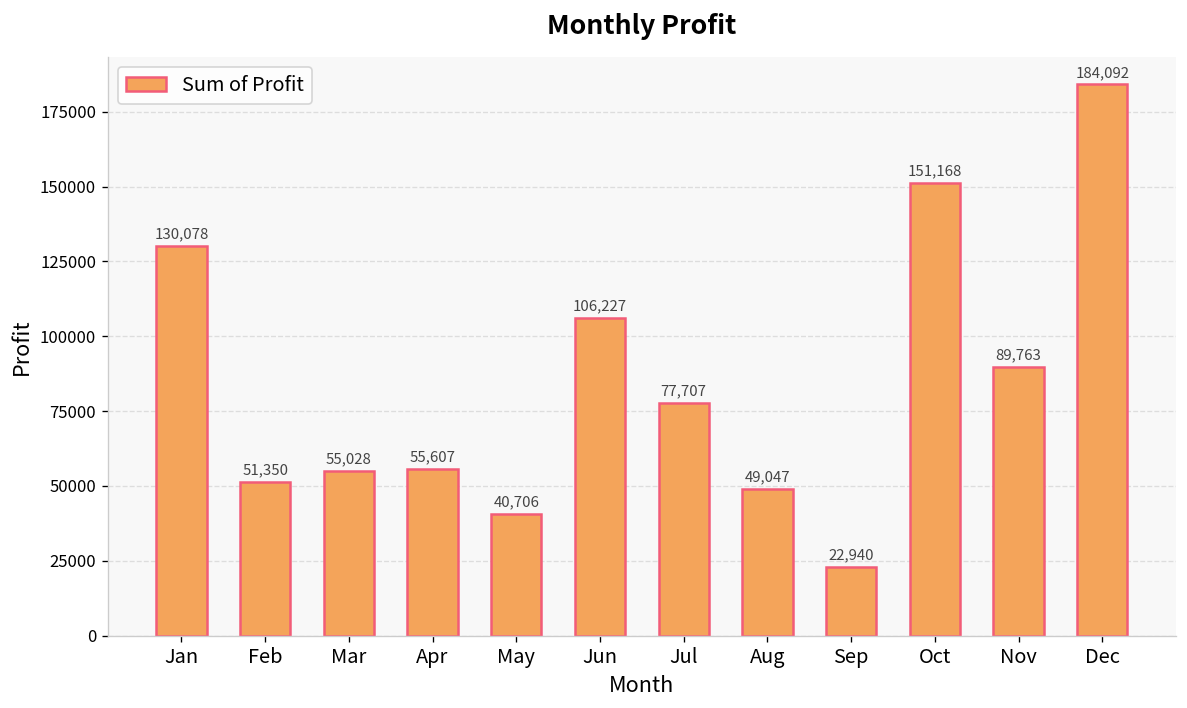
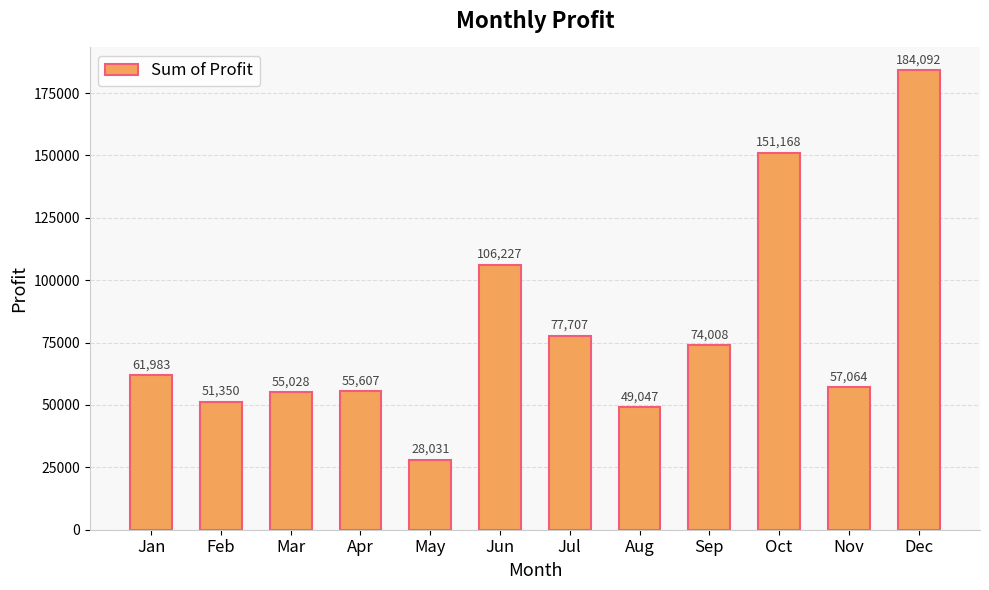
  {
-   "Jan": "130,078",
+   "Jan": "61,983",
    "Feb": "51,350",
    "Mar": "55,028",
    "Apr": "55,607",
-   "May": "40,706",
+   "May": "28,031",
    "Jun": "106,227",
    "Jul": "77,707",
    "Aug": "49,047",
-   "Sep": "22,940",
+   "Sep": "74,008",
    "Oct": "151,168",
-   "Nov": "89,763",
+   "Nov": "57,064",
    "Dec": "184,092"
  }
